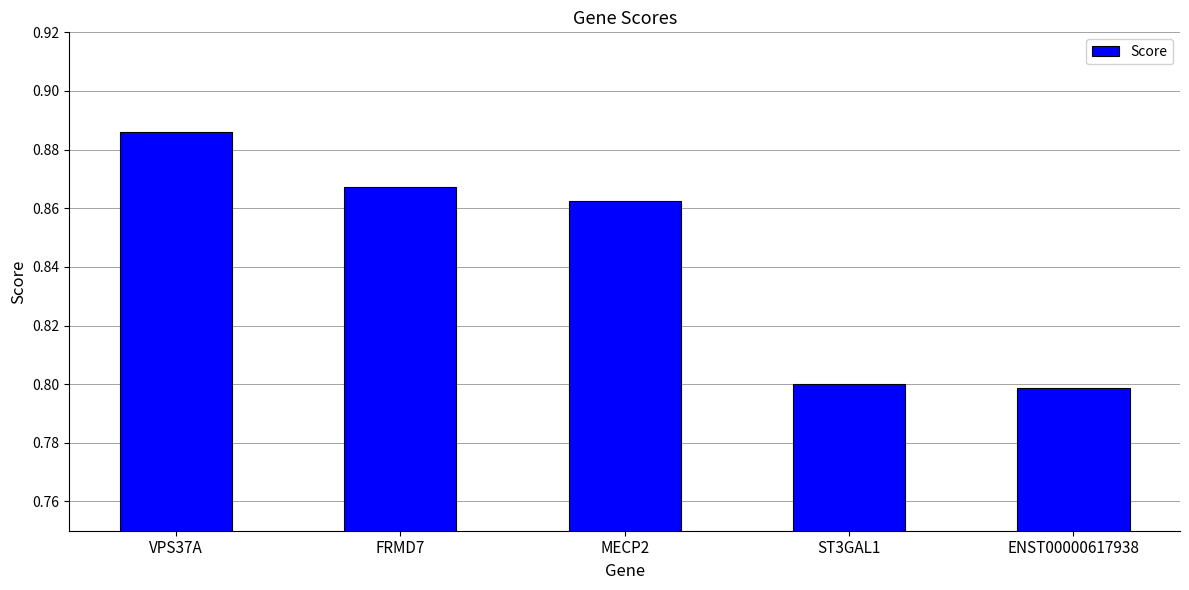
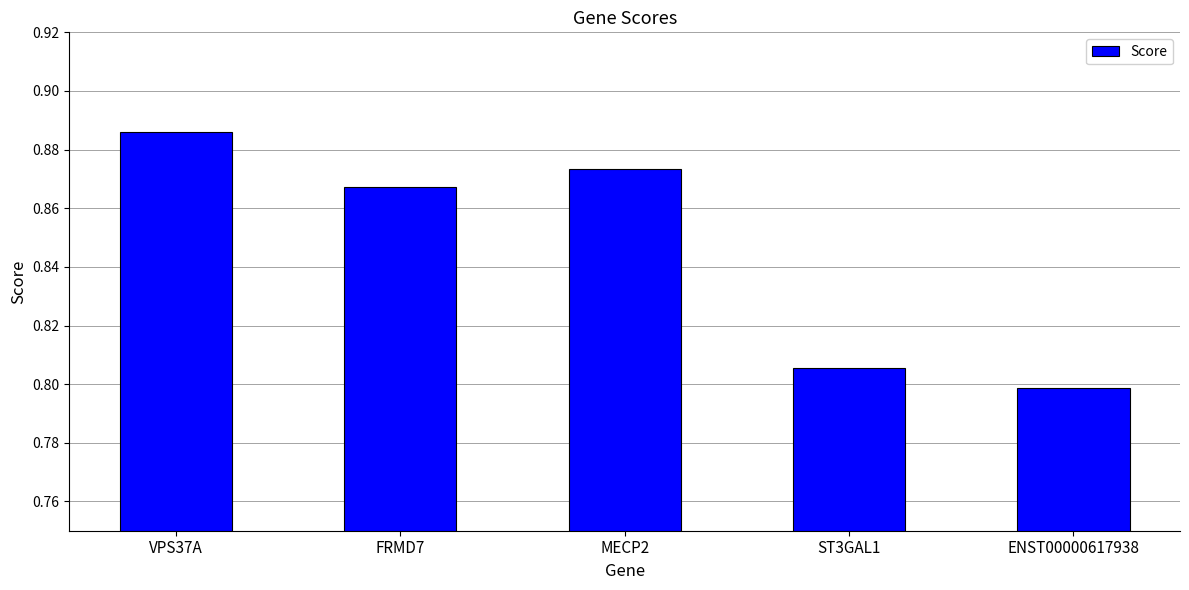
  {
    "VPS37A": 0.886,
    "FRMD7": 0.867,
-   "MECP2": 0.862,
-   "ST3GAL1": 0.800,
+   "MECP2": 0.874,
+   "ST3GAL1": 0.806,
    "ENST00000617938": 0.799
  }
